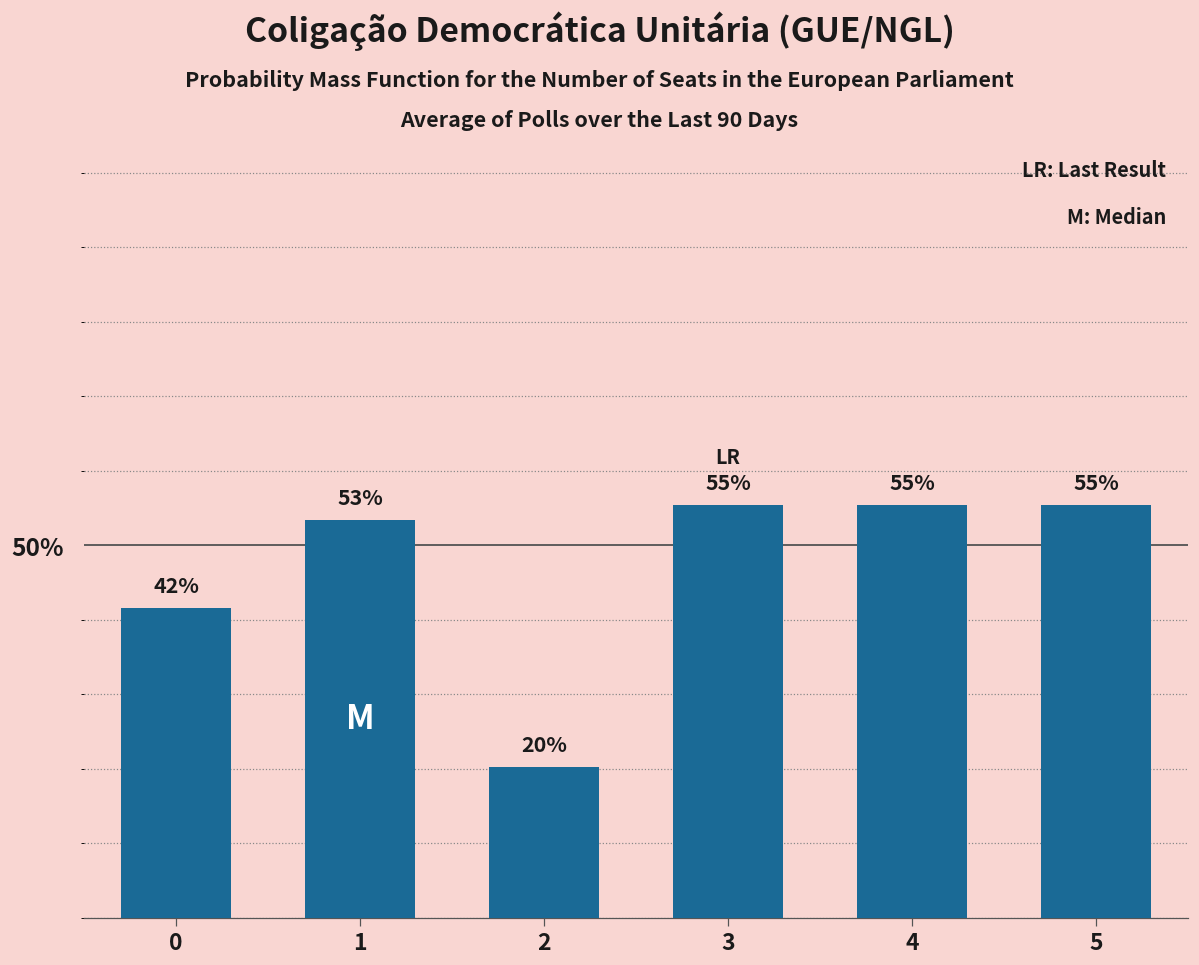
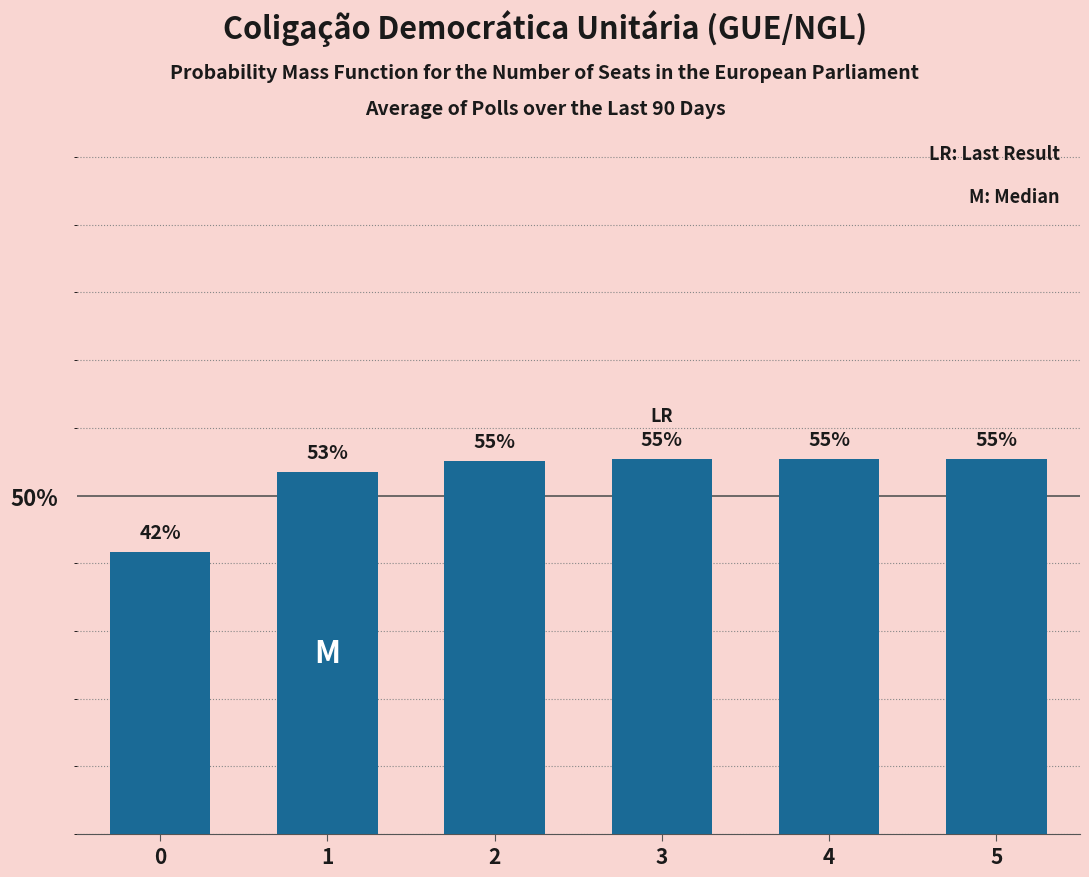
  {
    "0": "42%",
    "1": "53%",
-   "2": "20%",
+   "2": "55%",
    "3": "55%",
    "4": "55%",
    "5": "55%"
  }
